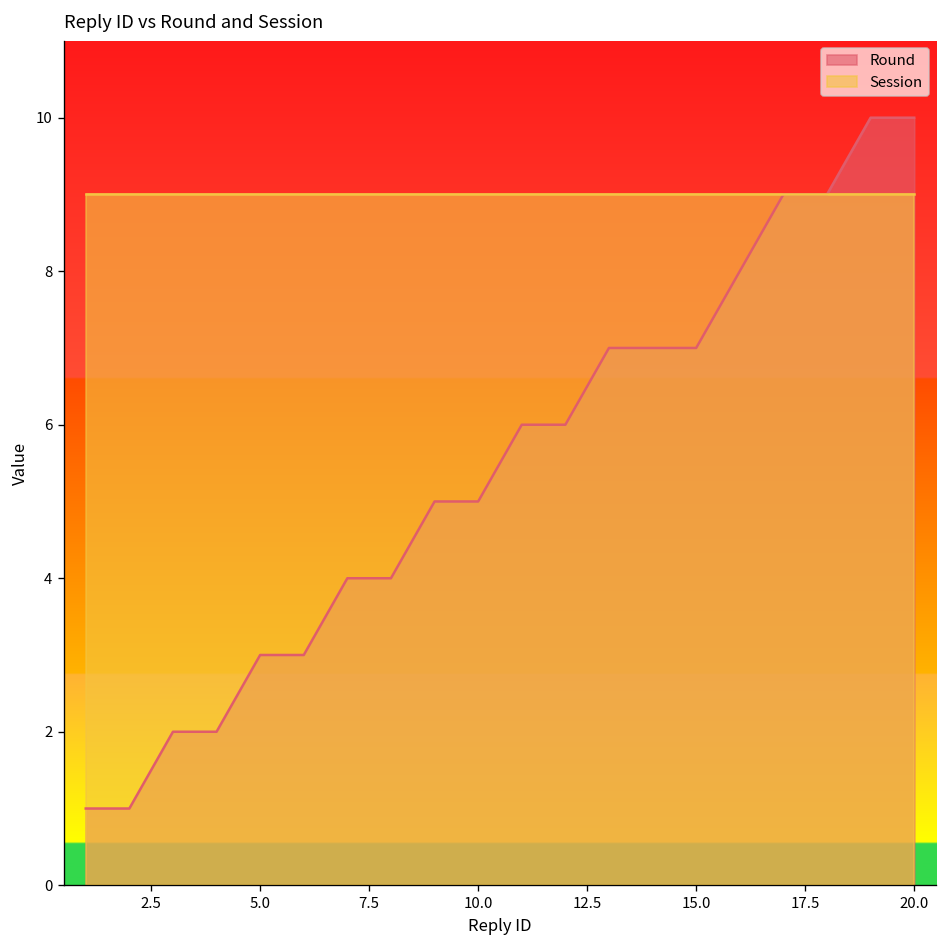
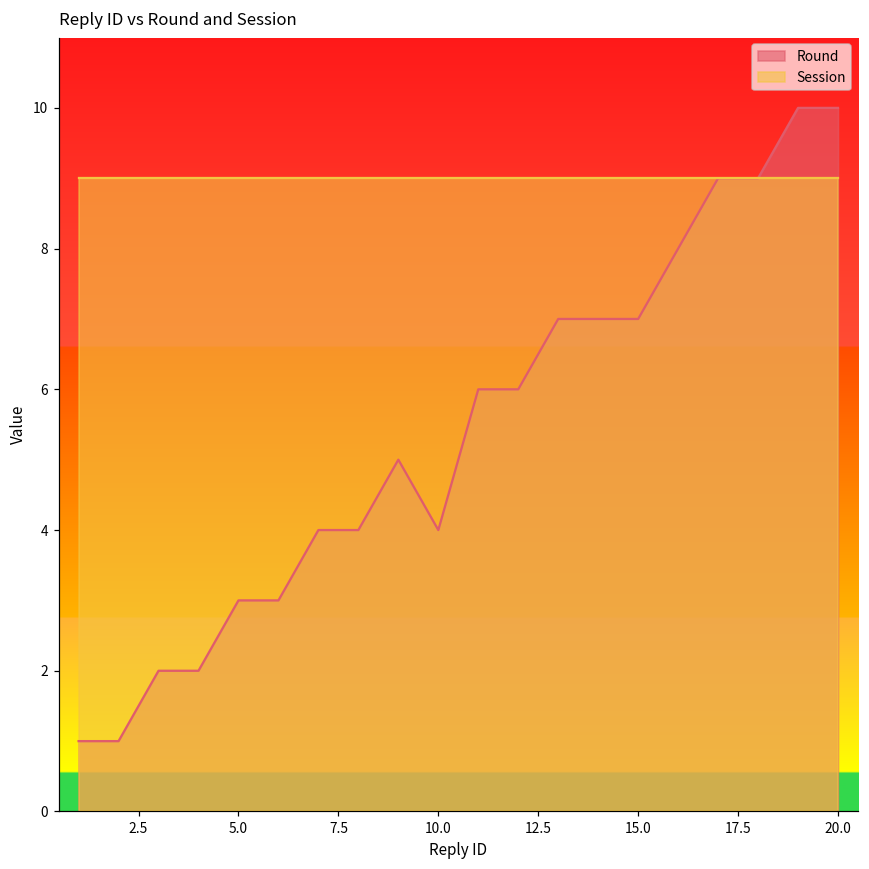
  {
    "Round": {
      "5.0": 3,
-     "10.0": 5,
+     "10.0": 4,
      "15.0": 7,
      "20.0": 10
    },
    "Session": {
      "5.0": 9,
      "10.0": 9,
      "15.0": 9,
      "20.0": 9
    }
  }
